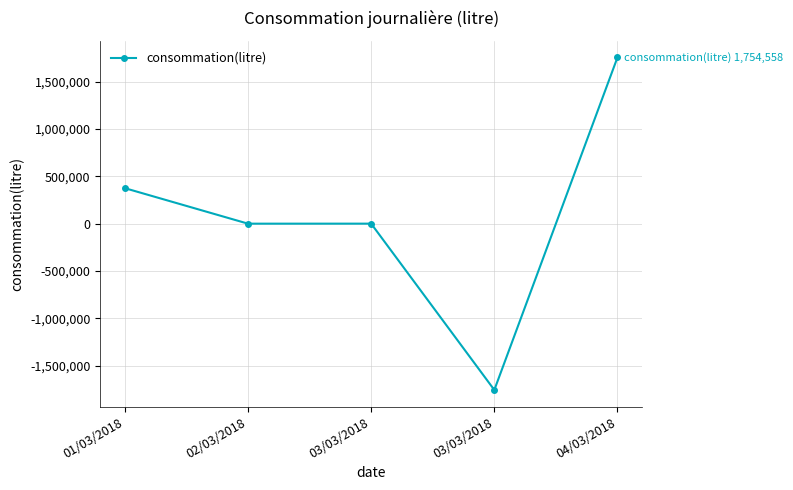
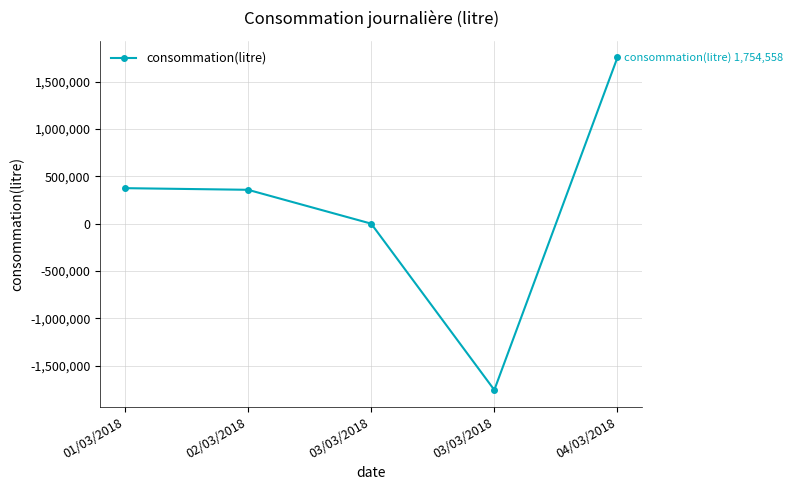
  {
    "01/03/2018": "400,000",
-   "02/03/2018": "0"
+   "02/03/2018": "400,000"
  }
